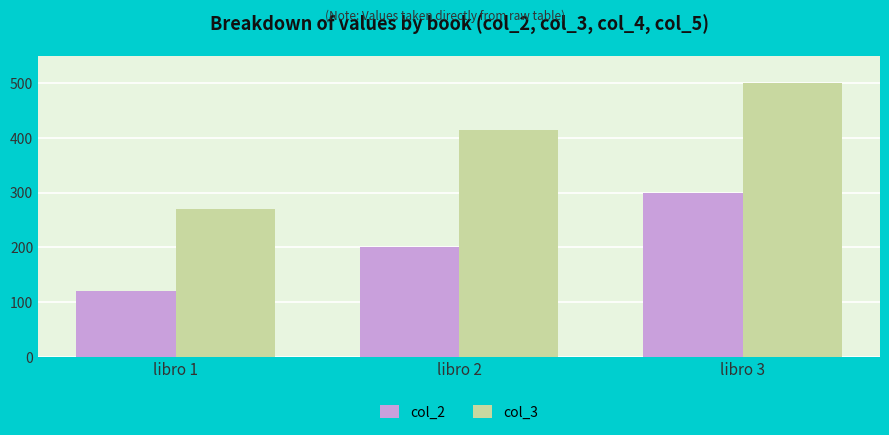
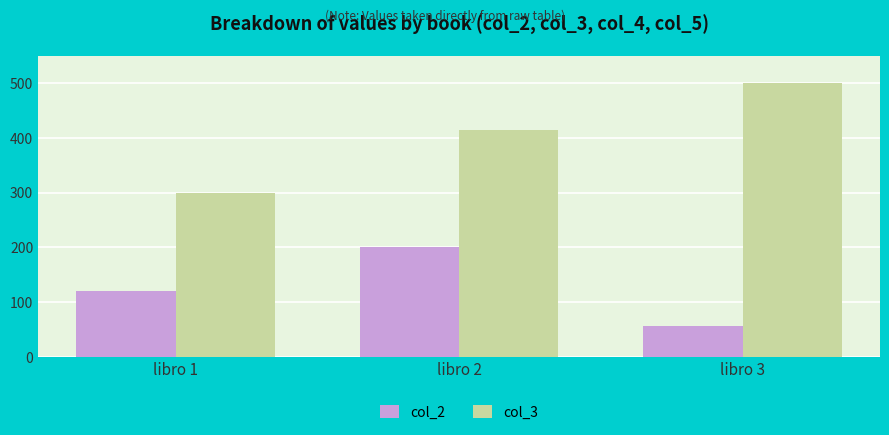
  {
    "col_2": {
      "libro 1": 120,
      "libro 2": 200,
-     "libro 3": 300
+     "libro 3": 60
    },
    "col_3": {
-     "libro 1": 270,
+     "libro 1": 300,
      "libro 2": 420,
      "libro 3": 500
    }
  }
